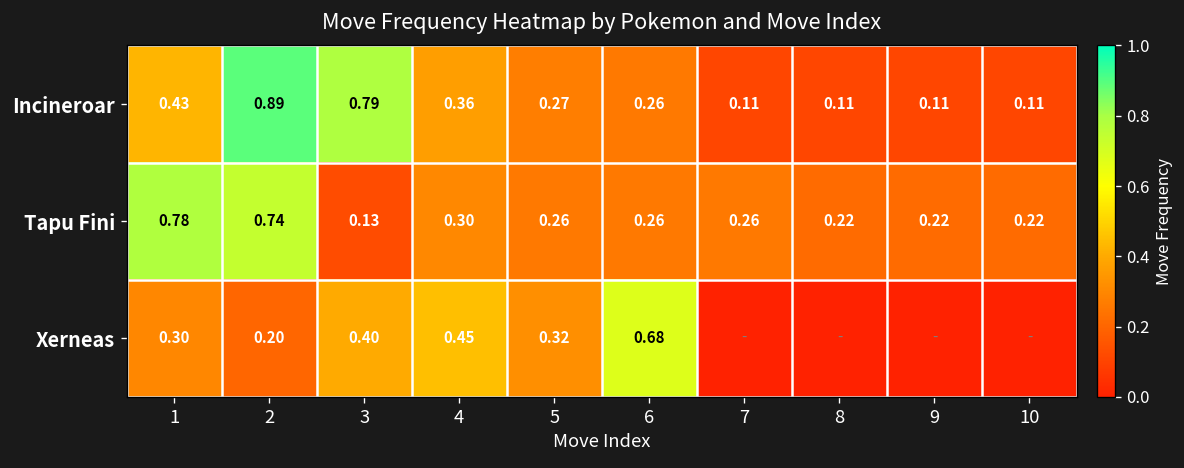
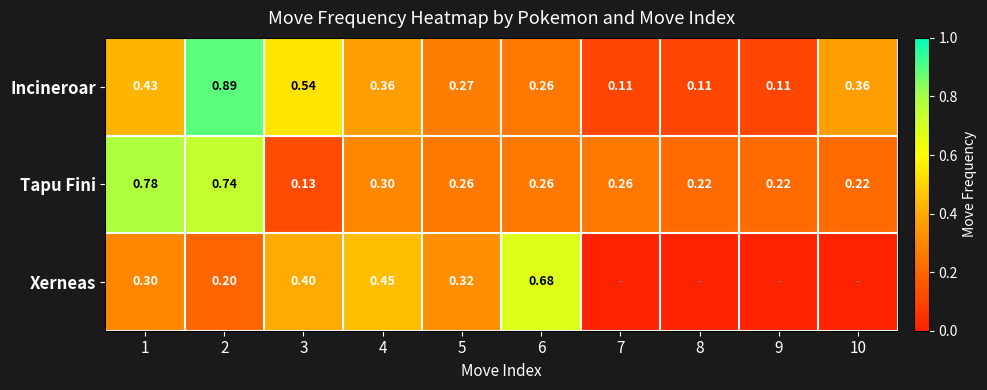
  {
    "Incineroar": {
      "1": 0.43,
      "2": 0.89,
-     "3": 0.79,
+     "3": 0.54,
      "4": 0.36,
      "5": 0.27,
      "6": 0.26,
      "7": 0.11,
      "8": 0.11,
      "9": 0.11,
-     "10": 0.11
+     "10": 0.36
    },
    "Tapu Fini": {
      "1": 0.78,
      "2": 0.74,
      "3": 0.13,
      "4": 0.30,
      "5": 0.26,
      "6": 0.26,
      "7": 0.26,
      "8": 0.22,
      "9": 0.22,
      "10": 0.22
    },
    "Xerneas": {
      "1": 0.30,
      "2": 0.20,
      "3": 0.40,
      "4": 0.45,
      "5": 0.32,
      "6": 0.68
    }
  }
